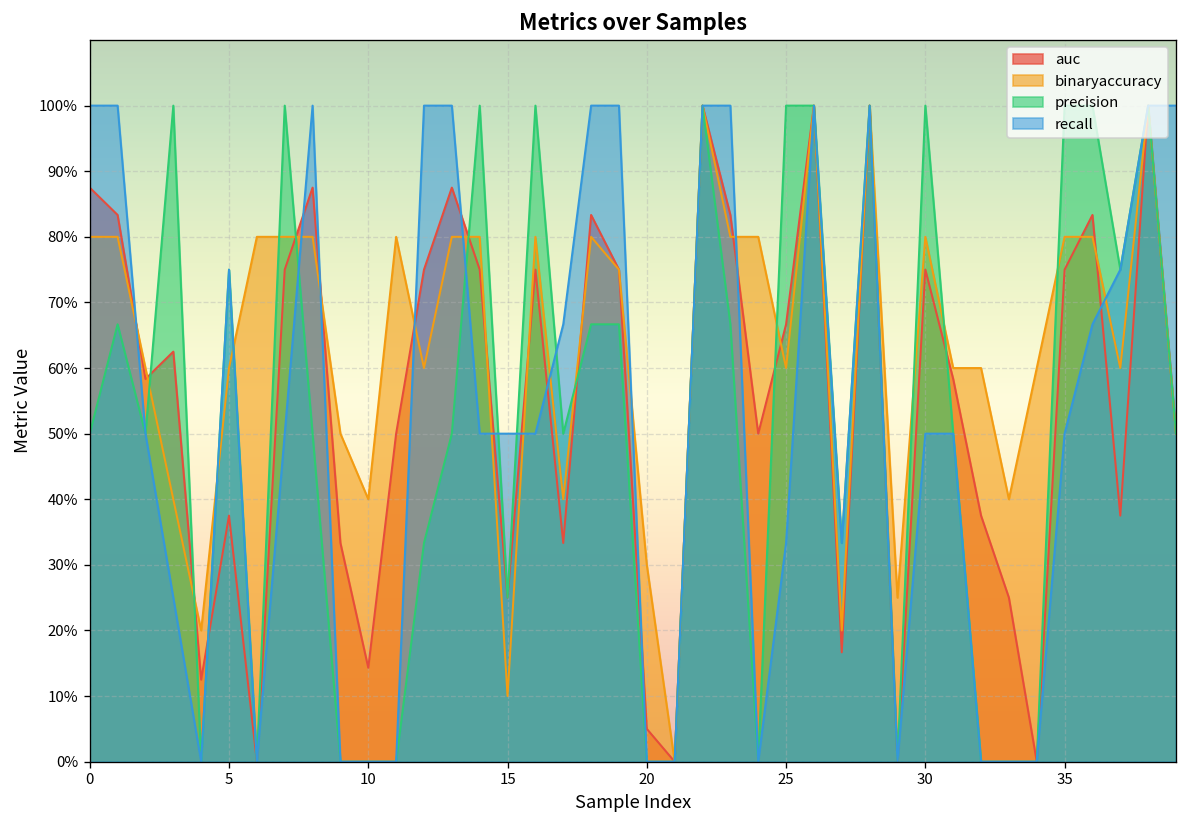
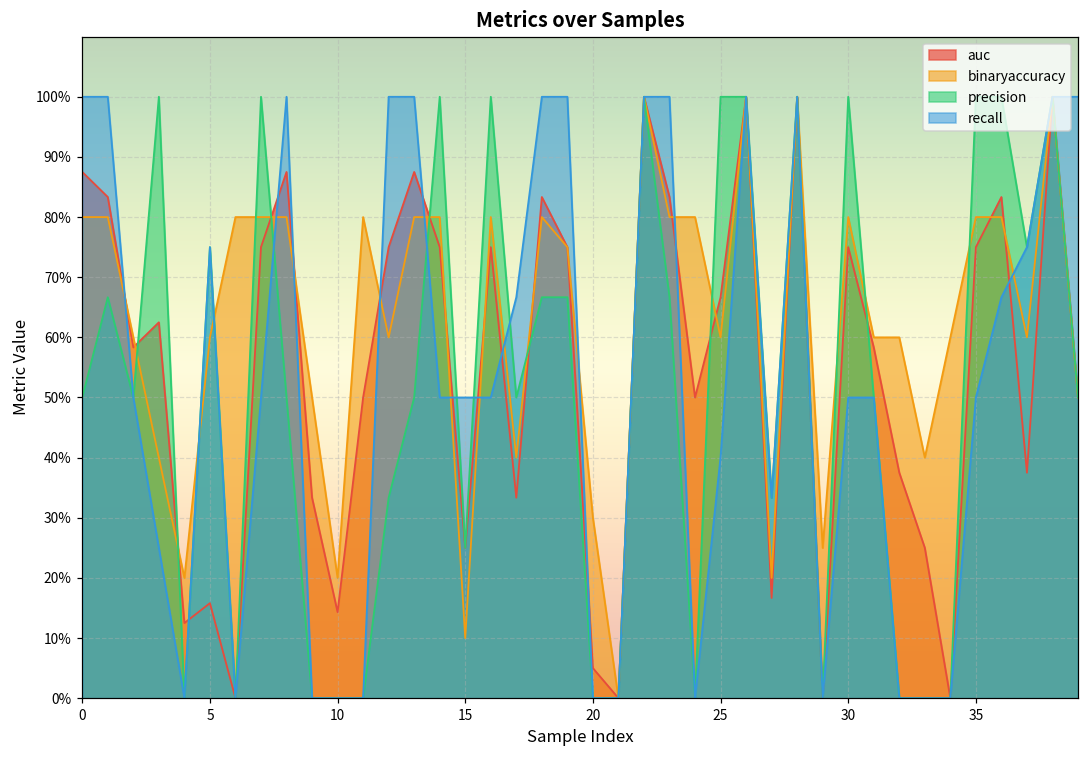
  {
    "auc": {
      "0": "88%",
-     "5": "38%",
+     "5": "16%",
      "10": "14%",
      "20": "5%",
      "25": "67%",
      "30": "75%",
      "35": "75%"
    },
    "binaryaccuracy": {
      "0": "80%",
      "5": "60%",
-     "10": "40%",
+     "10": "20%",
      "15": "10%",
      "20": "30%",
      "25": "60%",
      "30": "80%",
      "35": "80%"
    },
    "precision": {
      "0": "50%",
      "25": "100%",
      "30": "100%"
    },
    "recall": {
      "0": "100%",
      "15": "50%",
-     "25": "33%",
+     "25": "40%",
      "30": "50%",
      "35": "50%"
    }
  }
